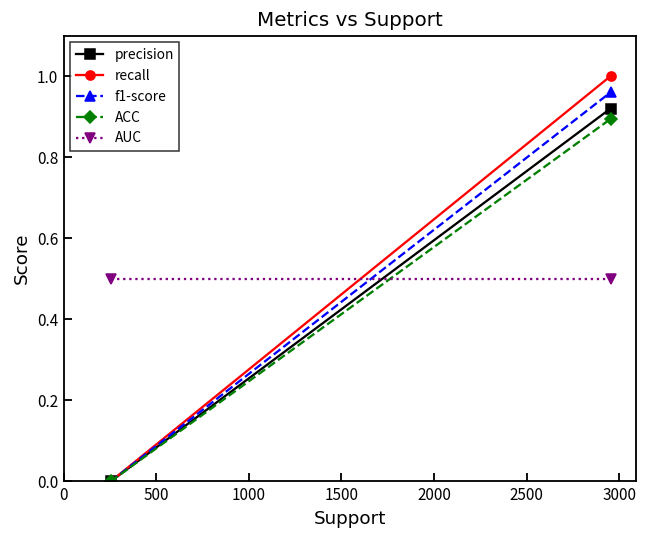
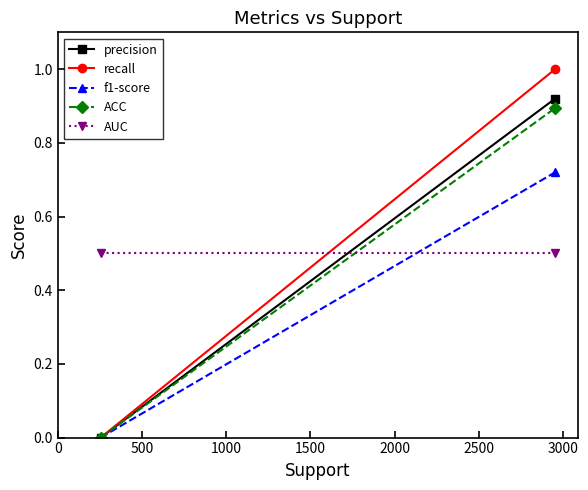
  {
    "precision": {
      "3000": 0.92
    },
    "recall": {
      "3000": 1.00
    },
    "f1-score": {
-     "3000": 0.96
+     "3000": 0.72
    },
    "ACC": {
      "3000": 0.89
    },
    "AUC": {
      "3000": 0.50
    }
  }
